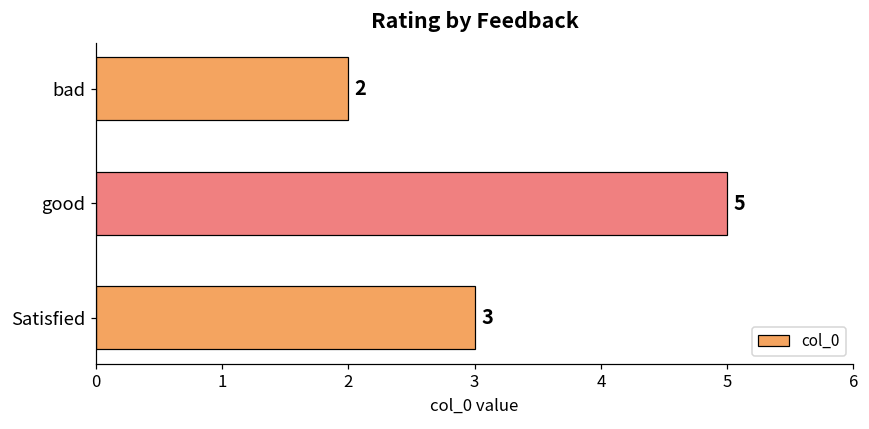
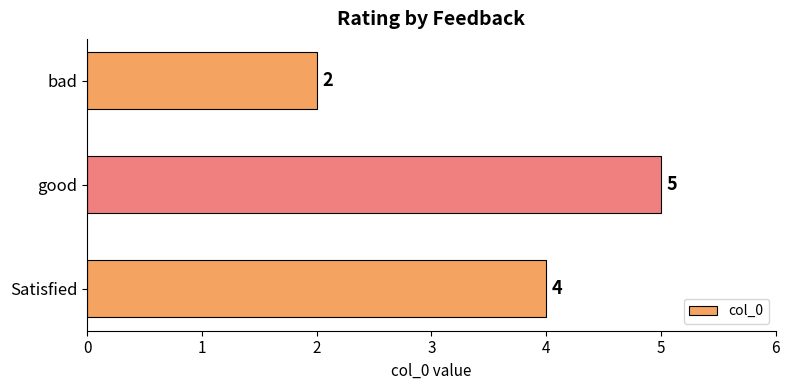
  {
    "bad": 2,
    "good": 5,
-   "Satisfied": 3
+   "Satisfied": 4
  }
